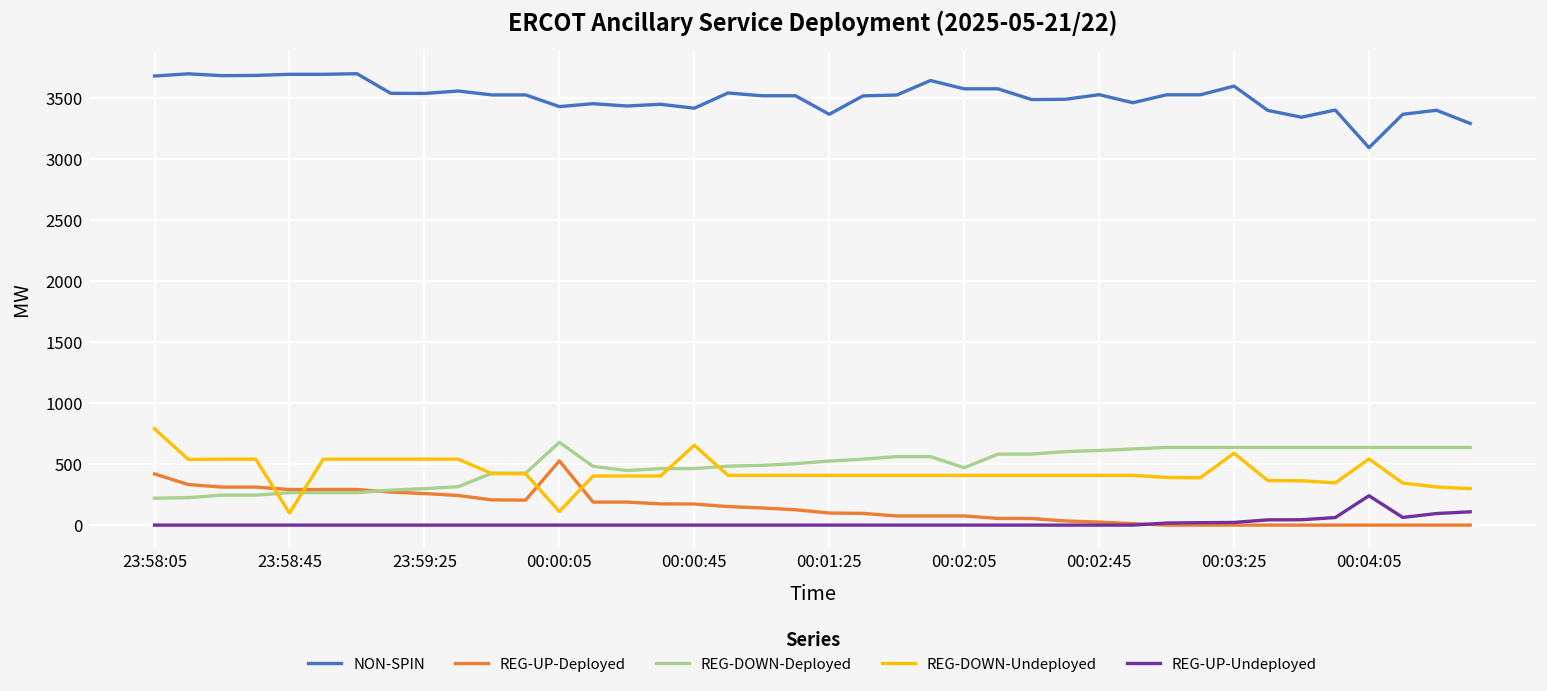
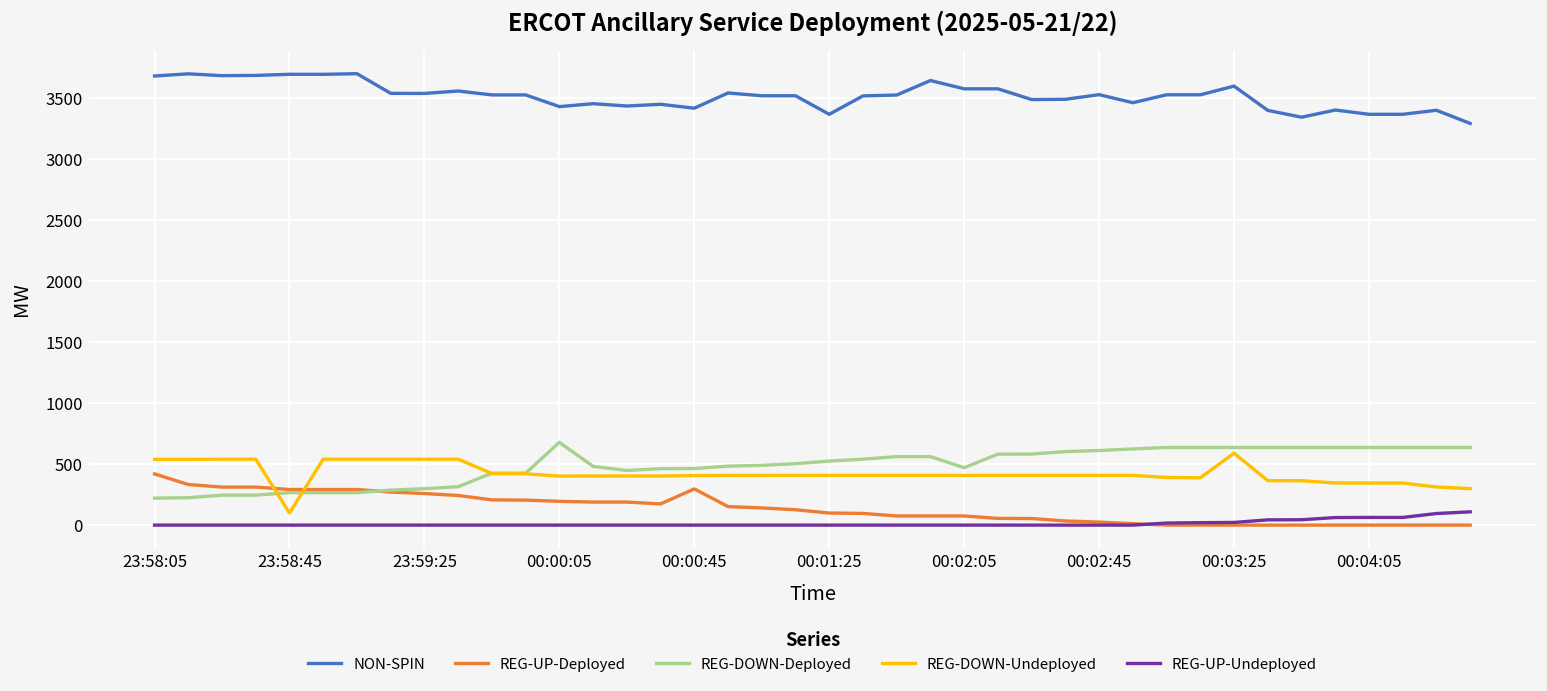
  {
    "NON-SPIN": {
      "23:58:05": 3680,
      "23:58:45": 3700,
      "23:59:25": 3540,
      "00:00:05": 3430,
      "00:00:45": 3420,
      "00:01:25": 3370,
      "00:02:05": 3580,
      "00:02:45": 3530,
      "00:03:25": 3600,
-     "00:04:05": 3100
+     "00:04:05": 3370
    },
    "REG-UP-Deployed": {
      "23:58:05": 420,
      "23:58:45": 290,
      "23:59:25": 260,
-     "00:00:05": 530,
-     "00:00:45": 170,
+     "00:00:05": 200,
+     "00:00:45": 300,
      "00:01:25": 100,
      "00:02:05": 80,
      "00:04:05": 0
    },
    "REG-DOWN-Deployed": {
      "23:58:05": 220,
      "23:58:45": 270,
      "23:59:25": 300,
      "00:00:05": 680,
      "00:00:45": 460,
      "00:01:25": 530,
      "00:02:05": 470,
      "00:02:45": 610,
      "00:03:25": 640,
      "00:04:05": 640
    },
    "REG-DOWN-Undeployed": {
-     "23:58:05": 790,
+     "23:58:05": 540,
      "23:58:45": 100,
      "23:59:25": 540,
-     "00:00:05": 110,
-     "00:00:45": 660,
+     "00:00:05": 400,
+     "00:00:45": 410,
      "00:01:25": 410,
      "00:02:05": 410,
      "00:02:45": 410,
      "00:03:25": 590,
-     "00:04:05": 540
+     "00:04:05": 350
    },
    "REG-UP-Undeployed": {
      "23:58:05": 0,
      "23:58:45": 0,
      "23:59:25": 0,
      "00:00:05": 0,
      "00:00:45": 0,
      "00:01:25": 0,
      "00:02:05": 0,
-     "00:04:05": 240
+     "00:04:05": 60
    }
  }
